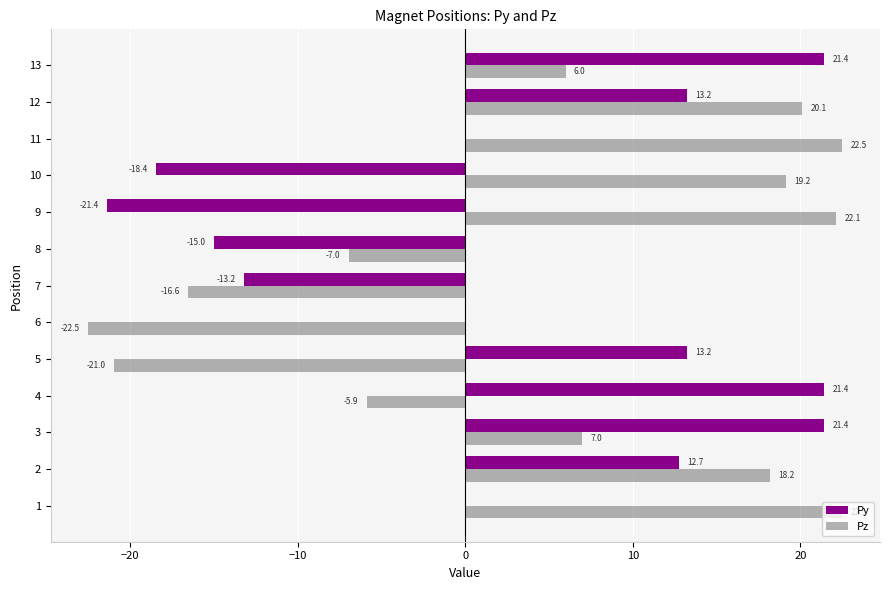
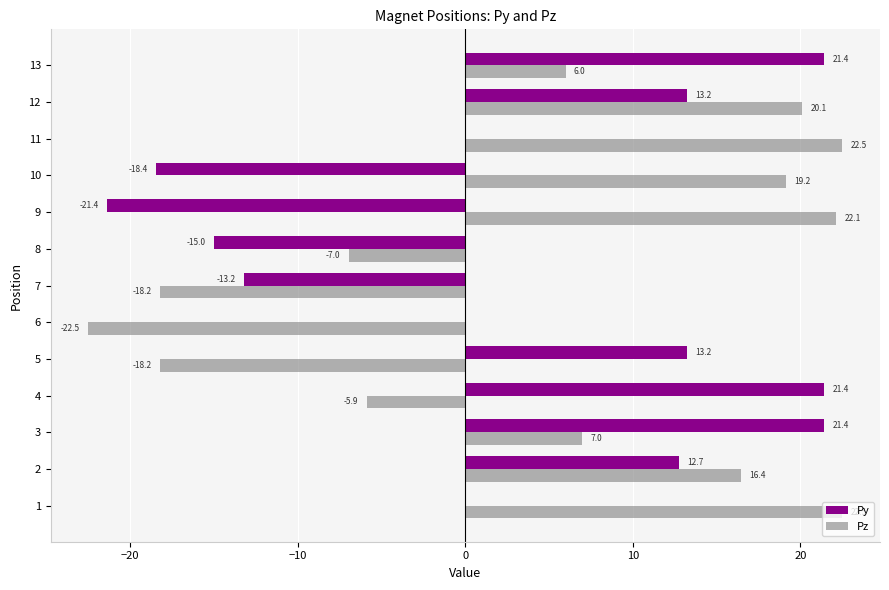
  {
    "Py": {
      "13": 21.4,
      "12": 13.2,
      "10": -18.4,
      "9": -21.4,
      "8": -15.0,
      "7": -13.2,
      "5": 13.2,
      "4": 21.4,
      "3": 21.4,
      "2": 12.7
    },
    "Pz": {
      "13": 6.0,
      "12": 20.1,
      "11": 22.5,
      "10": 19.2,
      "9": 22.1,
      "8": -7.0,
-     "7": -16.6,
+     "7": -18.2,
      "6": -22.5,
-     "5": -21.0,
+     "5": -18.2,
      "4": -5.9,
      "3": 7.0,
-     "2": 18.2
+     "2": 16.4
    }
  }
